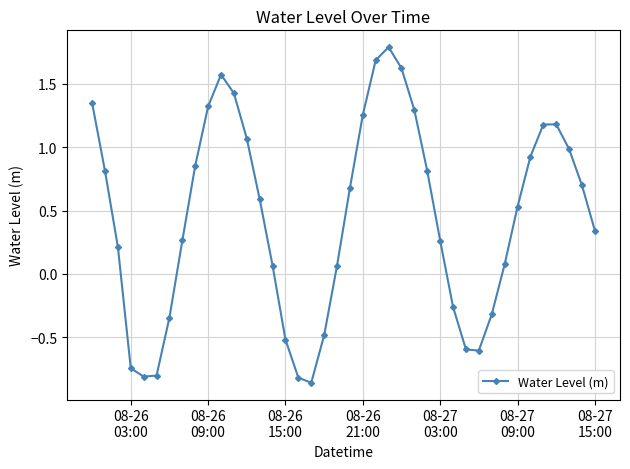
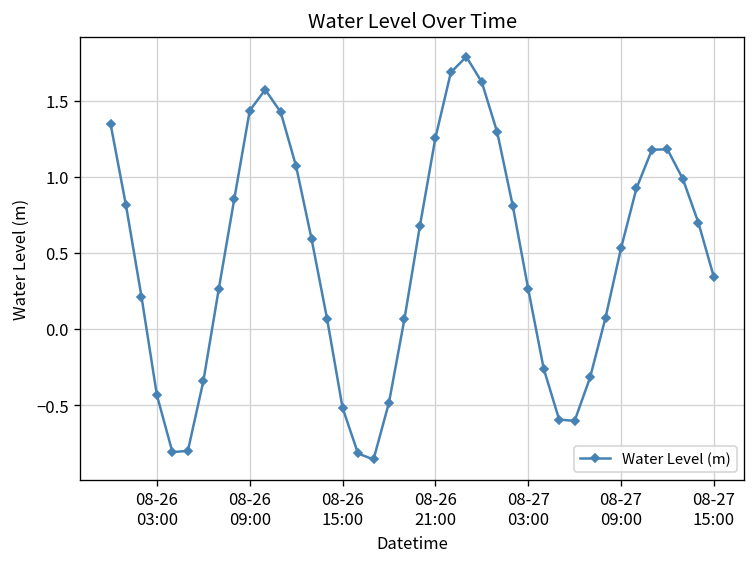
  {
-   "08-26 03:00": -0.74,
-   "08-26 09:00": 1.32,
+   "08-26 03:00": -0.44,
+   "08-26 09:00": 1.43,
    "08-26 15:00": -0.52,
    "08-26 21:00": 1.25,
    "08-27 03:00": 0.26,
    "08-27 09:00": 0.53,
    "08-27 15:00": 0.34
  }
